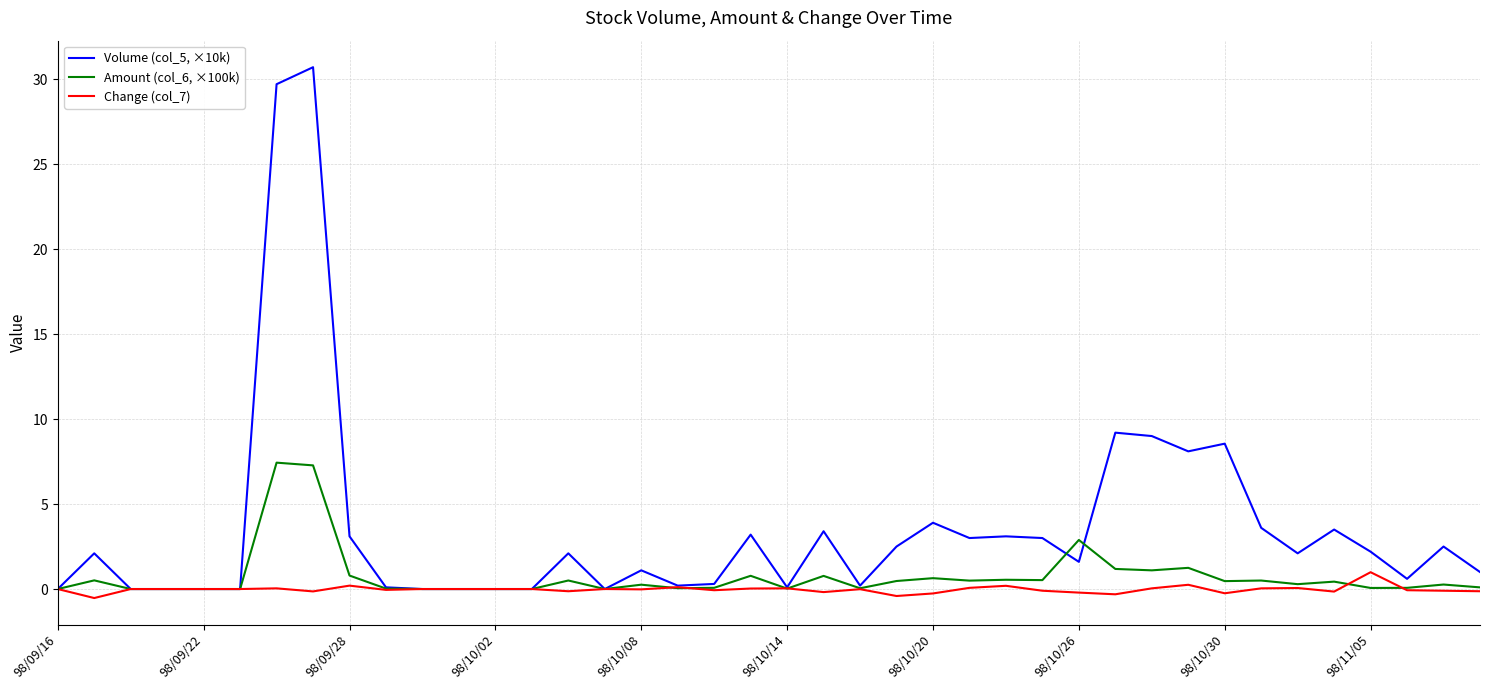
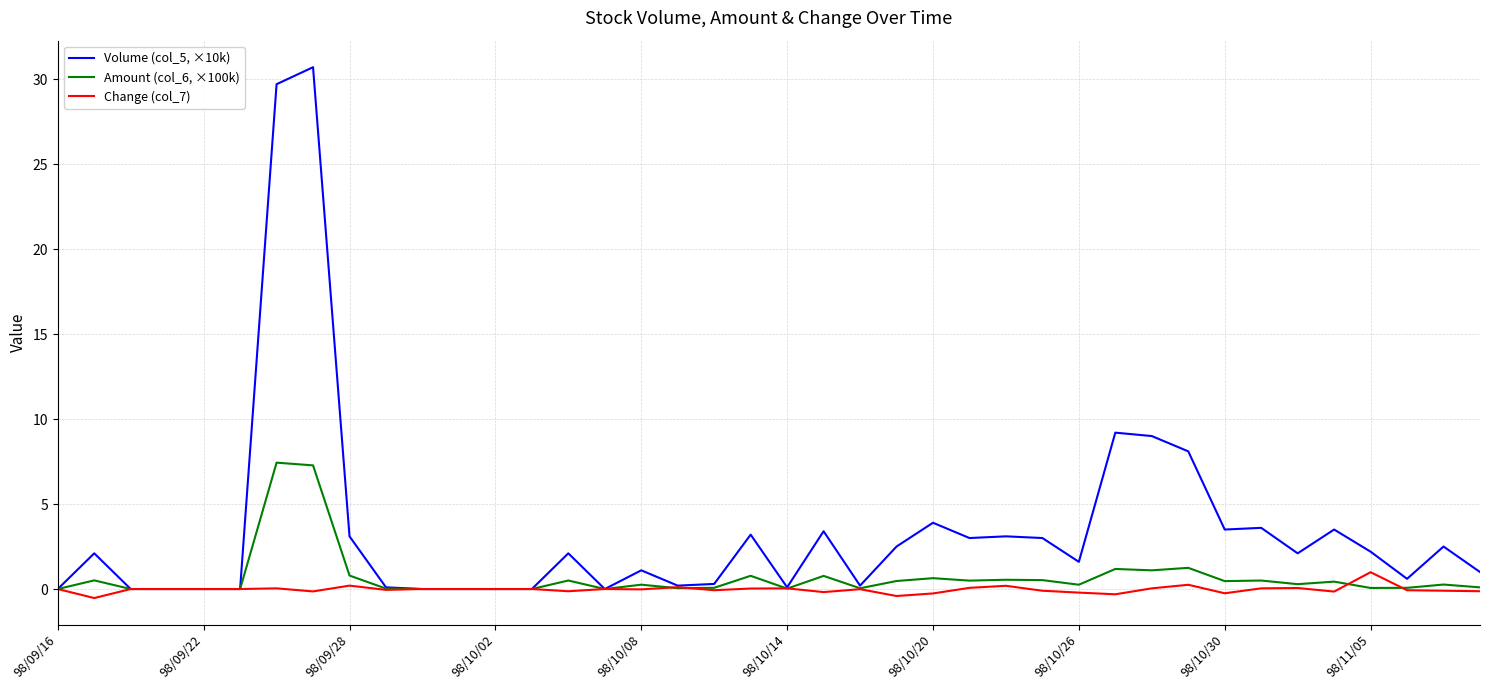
  {
    "Volume (col_5, ×10k)": {
      "98/09/28": 3.1,
      "98/10/08": 1.1,
      "98/10/20": 3.9,
      "98/10/26": 1.6,
-     "98/10/30": 8.6,
+     "98/10/30": 3.5,
      "98/11/05": 2.2
    },
    "Amount (col_6, ×100k)": {
      "98/09/28": 0.8,
      "98/10/08": 0.3,
      "98/10/20": 0.6,
-     "98/10/26": 2.9,
+     "98/10/26": 0.3,
      "98/10/30": 0.5,
      "98/11/05": 0.1
    },
    "Change (col_7)": {
      "98/09/28": 0.2,
      "98/10/08": 0.0,
      "98/10/20": -0.3,
      "98/10/26": -0.2,
      "98/10/30": -0.3,
      "98/11/05": 1.0
    }
  }
